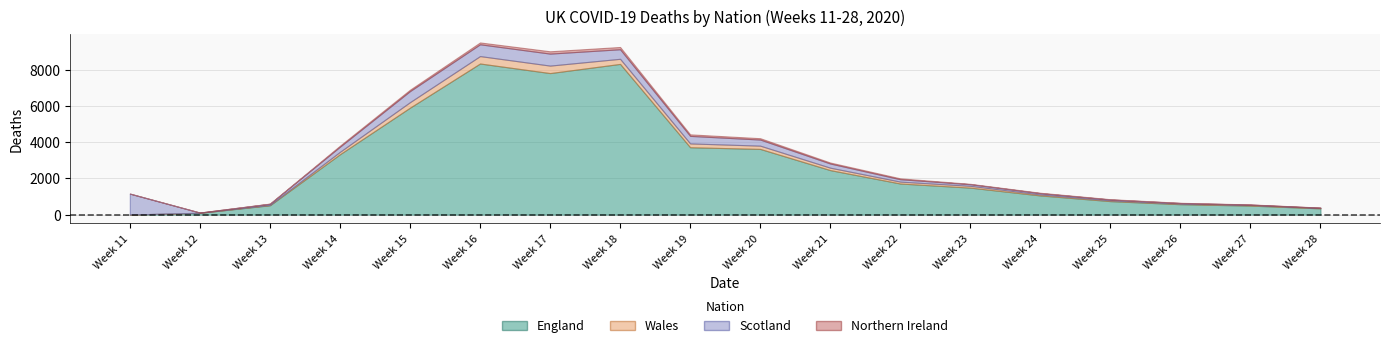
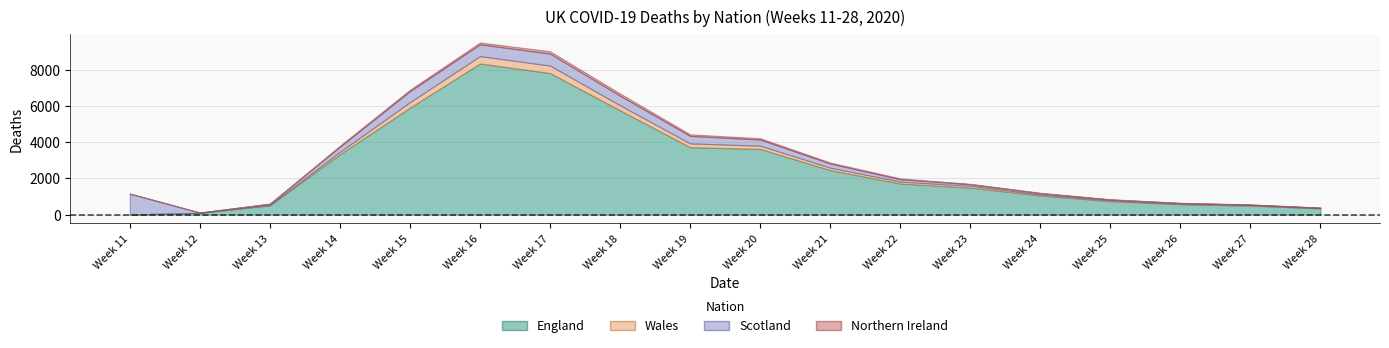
  {
    "England": {
      "Week 15": 5900,
      "Week 16": 8300,
      "Week 17": 7800,
-     "Week 18": 8300,
+     "Week 18": 5700,
      "Week 19": 3700,
      "Week 20": 3600
    }
  }
